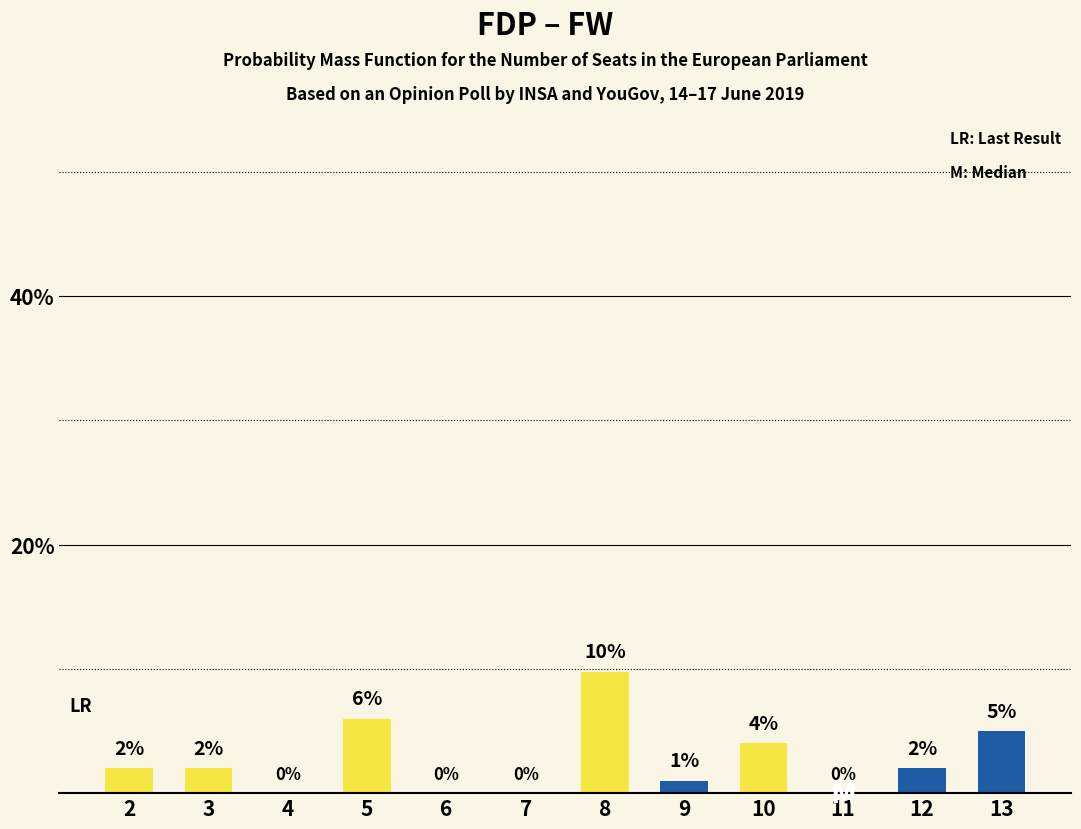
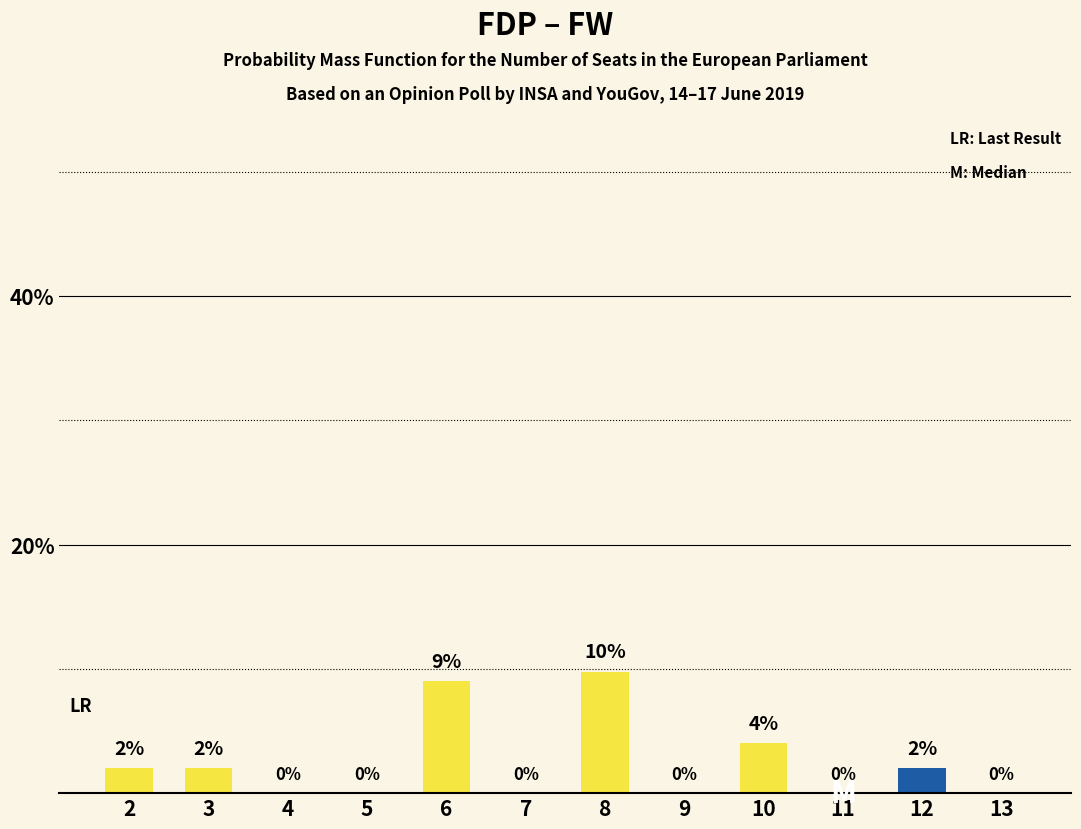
  {
    "2": "2%",
    "3": "2%",
    "4": "0%",
-   "5": "6%",
-   "6": "0%",
+   "5": "0%",
+   "6": "9%",
    "7": "0%",
    "8": "10%",
-   "9": "1%",
+   "9": "0%",
    "10": "4%",
    "11": "0%",
    "12": "2%",
-   "13": "5%"
+   "13": "0%"
  }
